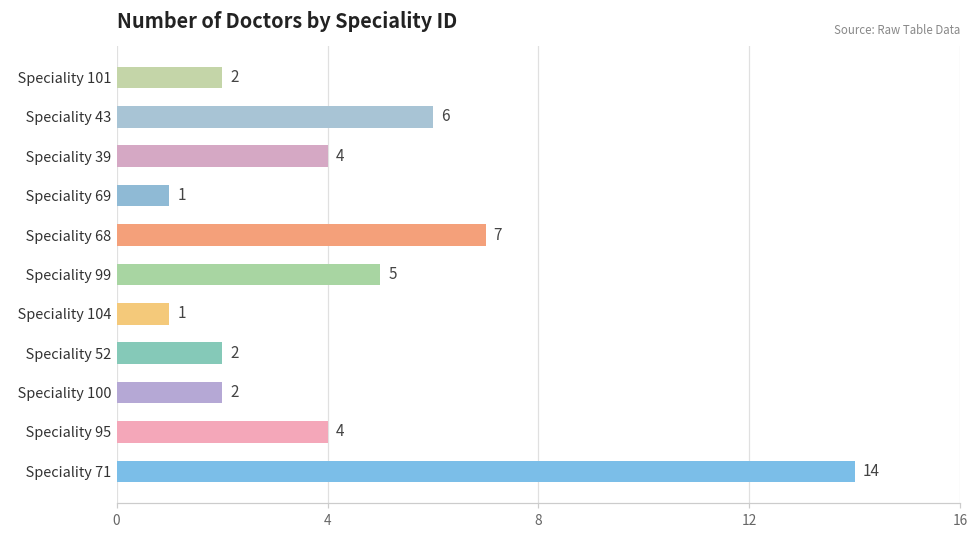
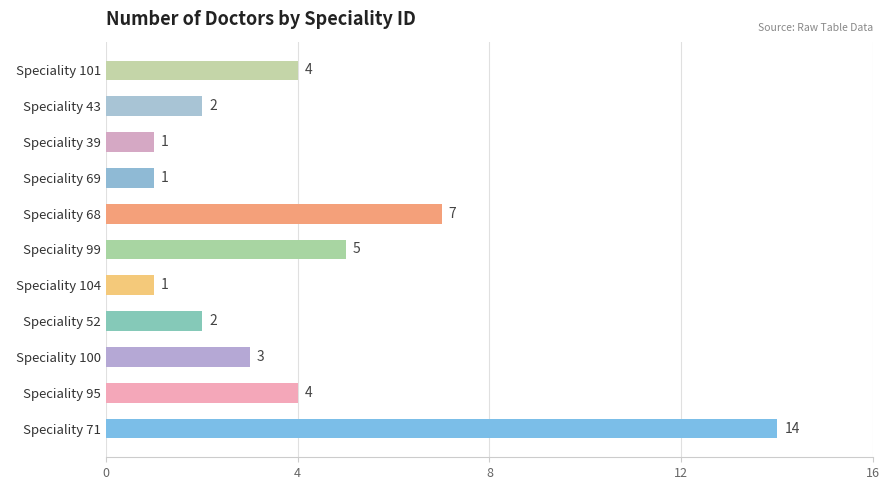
  {
-   "Speciality 101": 2,
-   "Speciality 43": 6,
-   "Speciality 39": 4,
+   "Speciality 101": 4,
+   "Speciality 43": 2,
+   "Speciality 39": 1,
    "Speciality 69": 1,
    "Speciality 68": 7,
    "Speciality 99": 5,
    "Speciality 104": 1,
    "Speciality 52": 2,
-   "Speciality 100": 2,
+   "Speciality 100": 3,
    "Speciality 95": 4,
    "Speciality 71": 14
  }
